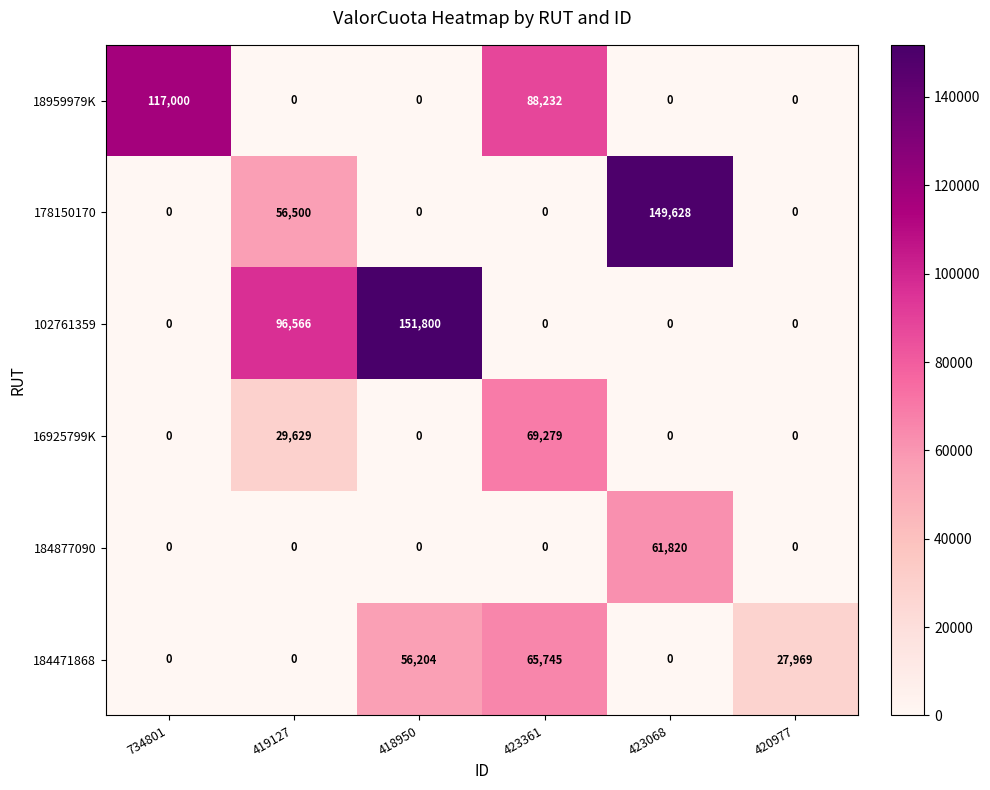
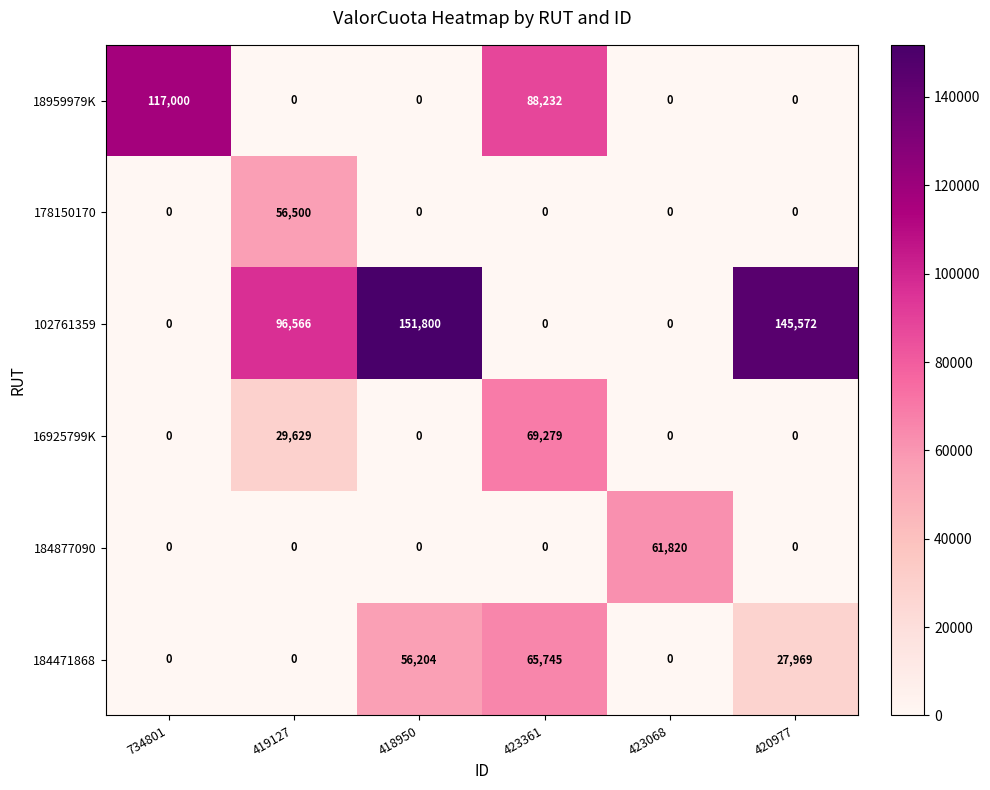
  {
    "18959979K": {
      "734801": "117,000",
      "419127": "0",
      "418950": "0",
      "423361": "88,232",
      "423068": "0",
      "420977": "0"
    },
    "178150170": {
      "734801": "0",
      "419127": "56,500",
      "418950": "0",
      "423361": "0",
-     "423068": "149,628",
+     "423068": "0",
      "420977": "0"
    },
    "102761359": {
      "734801": "0",
      "419127": "96,566",
      "418950": "151,800",
      "423361": "0",
      "423068": "0",
-     "420977": "0"
+     "420977": "145,572"
    },
    "16925799K": {
      "734801": "0",
      "419127": "29,629",
      "418950": "0",
      "423361": "69,279",
      "423068": "0",
      "420977": "0"
    },
    "184877090": {
      "734801": "0",
      "419127": "0",
      "418950": "0",
      "423361": "0",
      "423068": "61,820",
      "420977": "0"
    },
    "184471868": {
      "734801": "0",
      "419127": "0",
      "418950": "56,204",
      "423361": "65,745",
      "423068": "0",
      "420977": "27,969"
    }
  }
